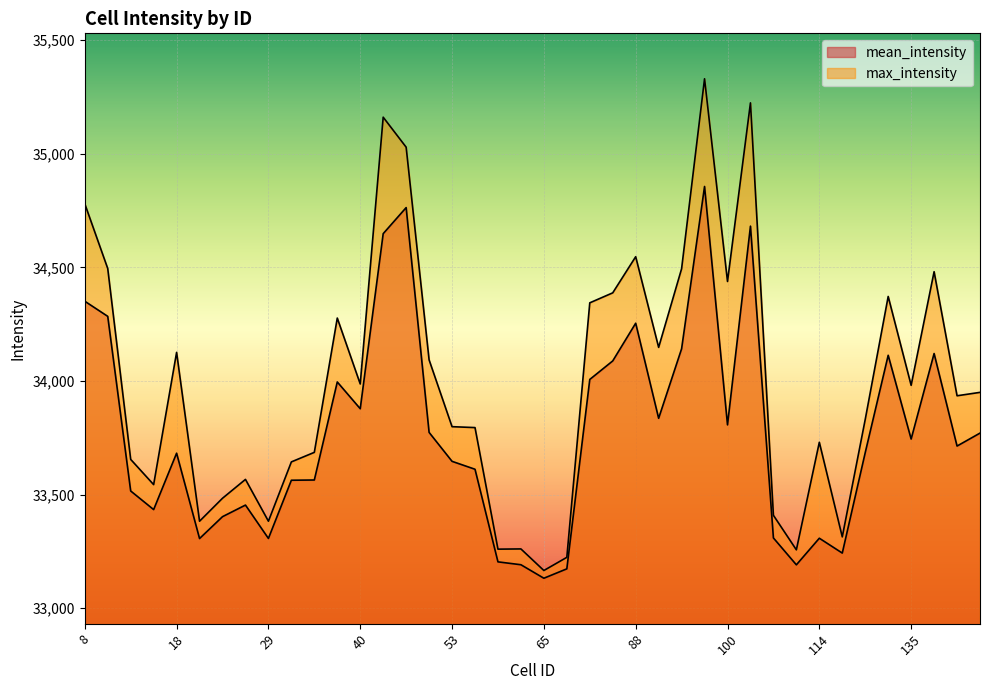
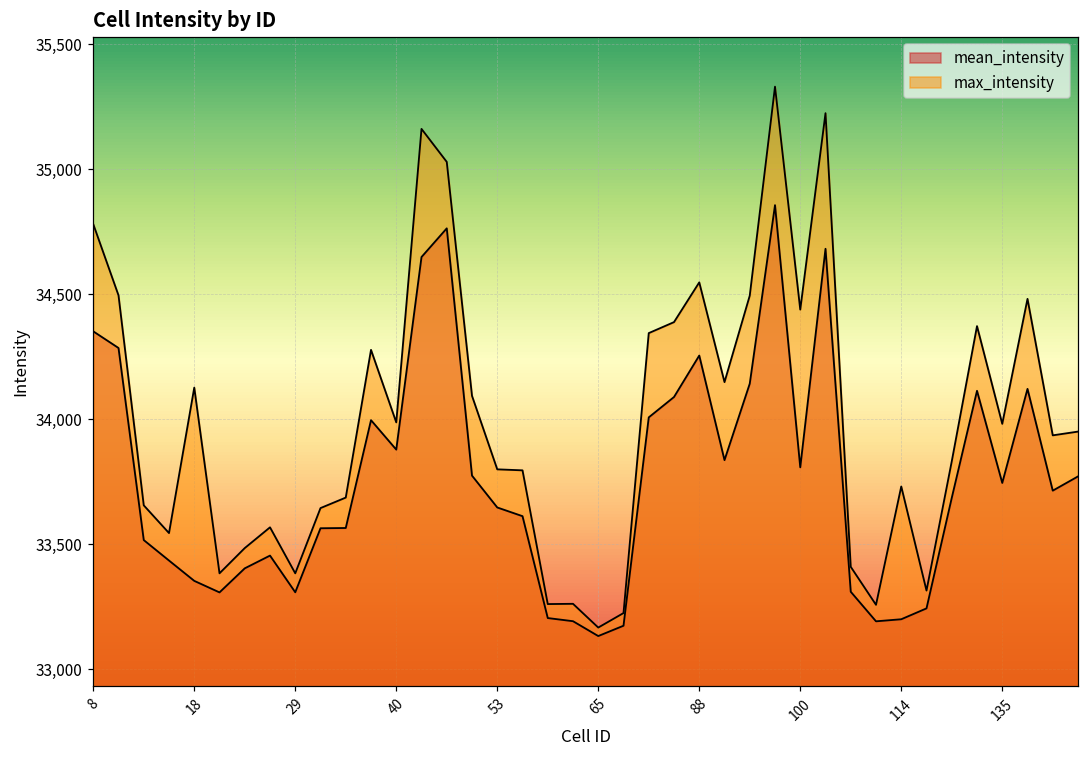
  {
    "mean_intensity": {
      "8": "34,350",
-     "18": "33,680",
+     "18": "33,350",
      "29": "33,310",
      "40": "33,880",
      "53": "33,650",
      "65": "33,130",
      "88": "34,250",
      "100": "33,810",
-     "114": "33,310",
+     "114": "33,200",
      "135": "33,740"
    },
    "max_intensity": {
      "8": "34,780",
      "18": "34,130",
      "29": "33,380",
      "40": "33,990",
      "53": "33,800",
      "65": "33,170",
      "88": "34,550",
      "100": "34,440",
      "114": "33,730",
      "135": "33,980"
    }
  }
